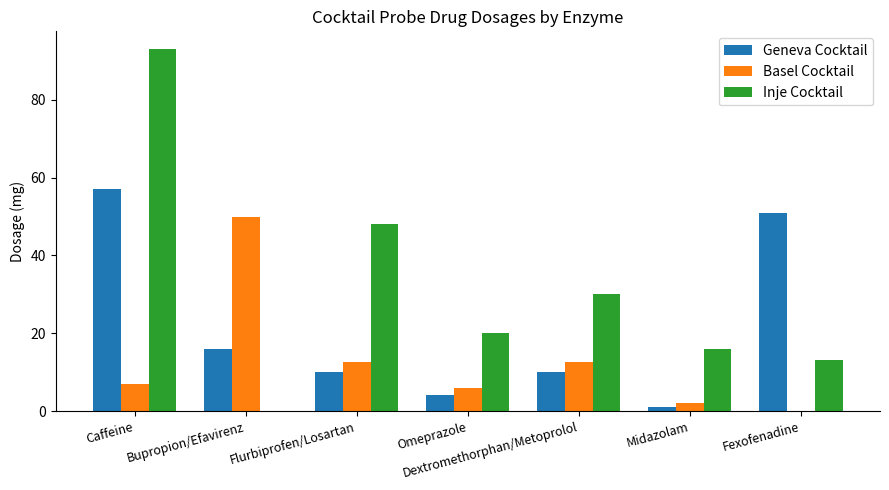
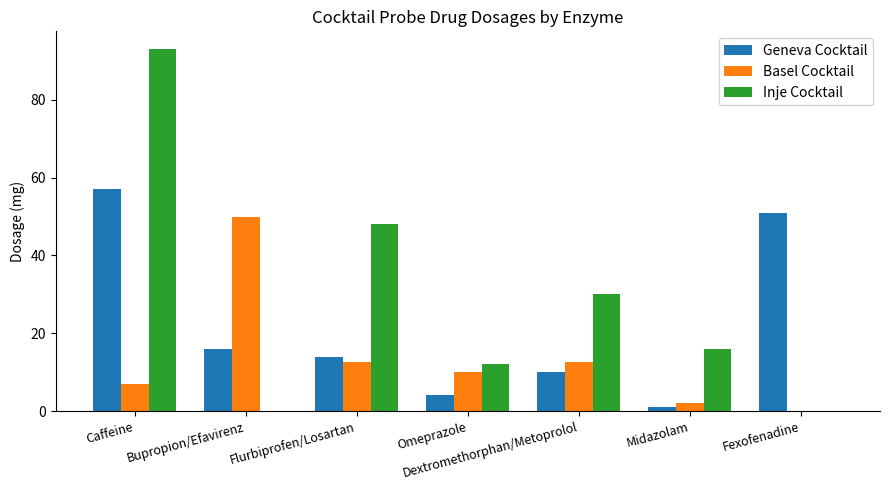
  {
    "Geneva Cocktail": {
      "Caffeine": 57,
      "Bupropion/Efavirenz": 16,
-     "Flurbiprofen/Losartan": 10,
+     "Flurbiprofen/Losartan": 14,
      "Omeprazole": 4,
      "Dextromethorphan/Metoprolol": 10,
      "Midazolam": 1,
      "Fexofenadine": 51
    },
    "Basel Cocktail": {
      "Caffeine": 7,
      "Bupropion/Efavirenz": 50,
      "Flurbiprofen/Losartan": 13,
-     "Omeprazole": 6,
+     "Omeprazole": 10,
      "Dextromethorphan/Metoprolol": 13,
      "Midazolam": 2,
      "Fexofenadine": 0
    },
    "Inje Cocktail": {
      "Caffeine": 93,
      "Bupropion/Efavirenz": 0,
      "Flurbiprofen/Losartan": 48,
-     "Omeprazole": 20,
+     "Omeprazole": 12,
      "Dextromethorphan/Metoprolol": 30,
      "Midazolam": 16,
-     "Fexofenadine": 13
+     "Fexofenadine": 0
    }
  }
